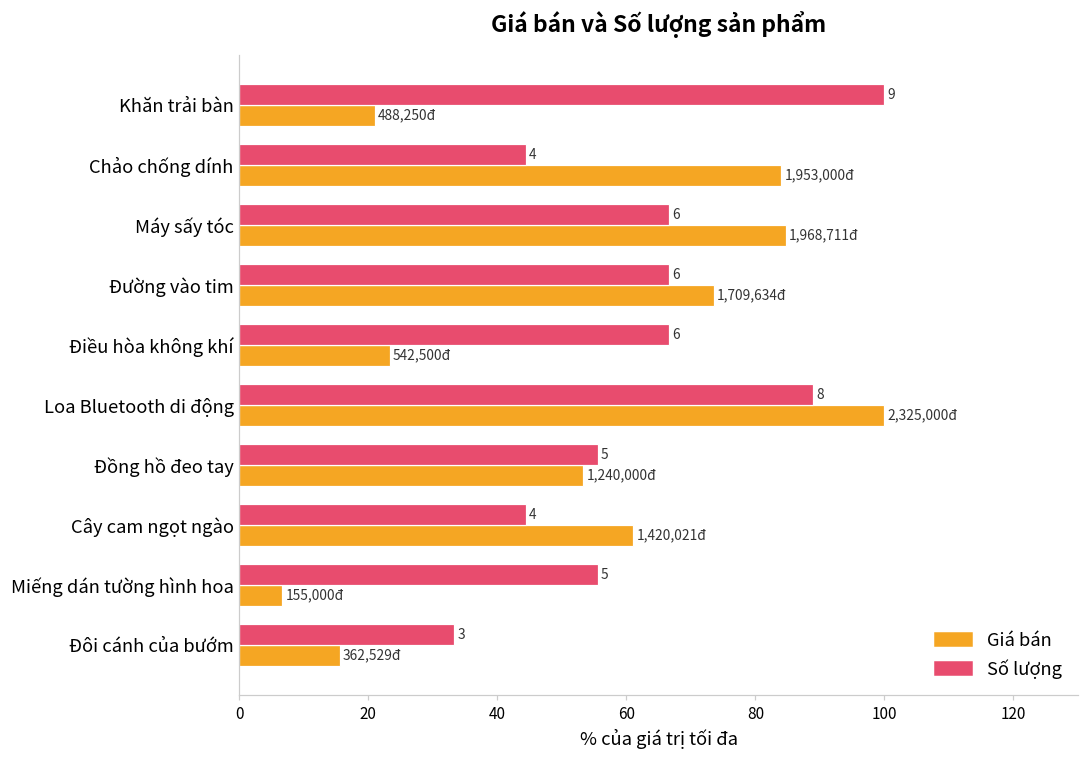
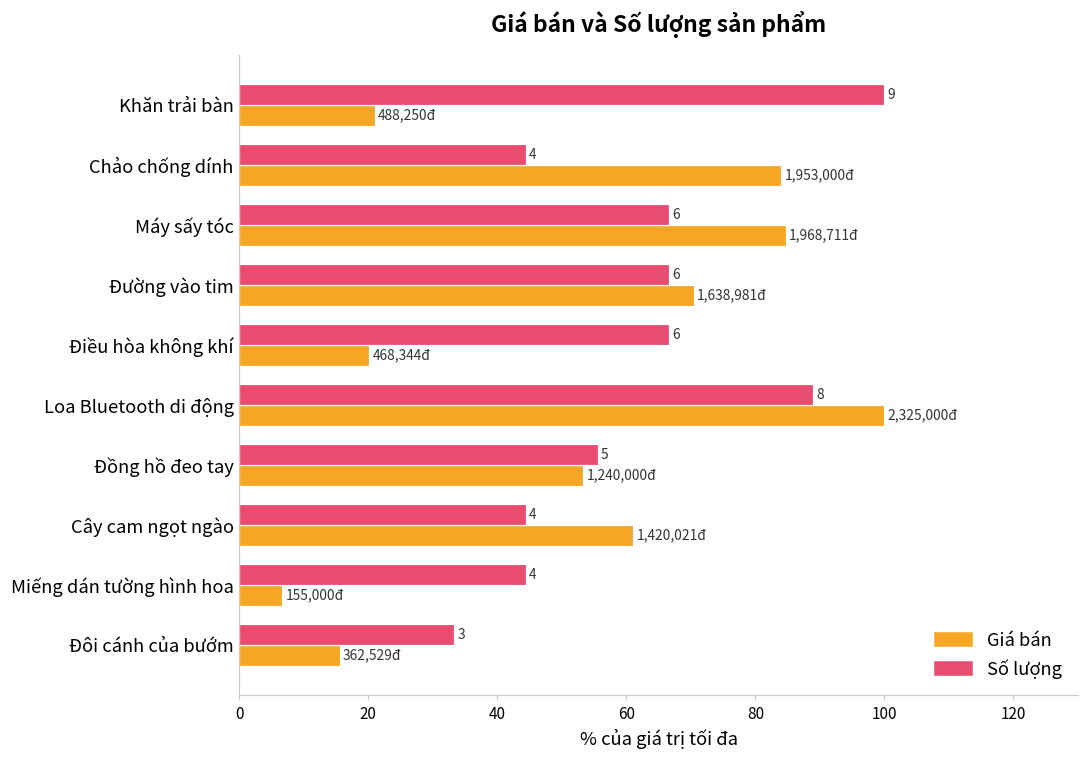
  {
    "Giá bán": {
-     "Đường vào tim": "1,709,634đ",
-     "Điều hòa không khí": "542,500đ"
+     "Đường vào tim": "1,638,981đ",
+     "Điều hòa không khí": "468,344đ"
    },
    "Số lượng": {
-     "Miếng dán tường hình hoa": "5"
+     "Miếng dán tường hình hoa": "4"
    }
  }
